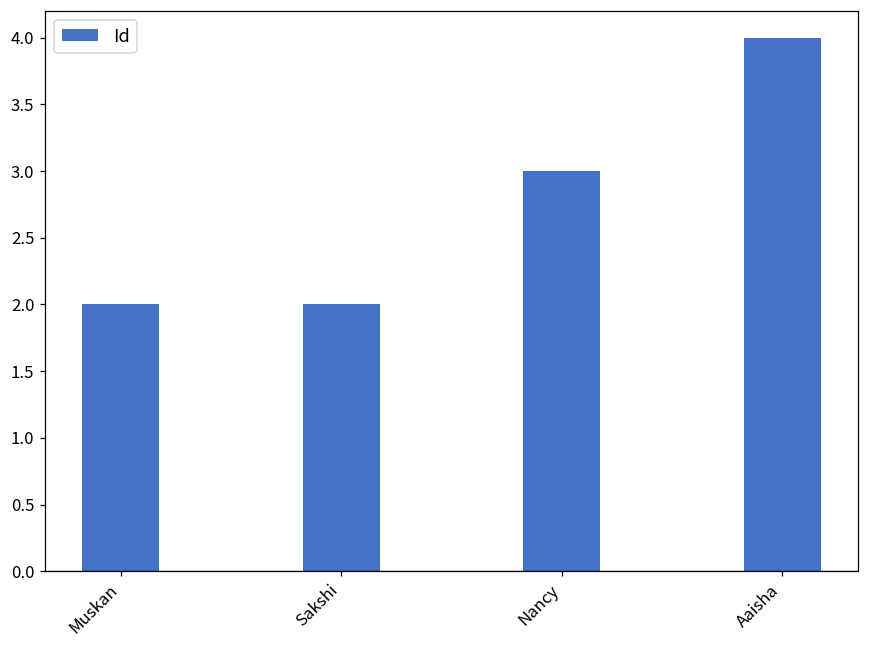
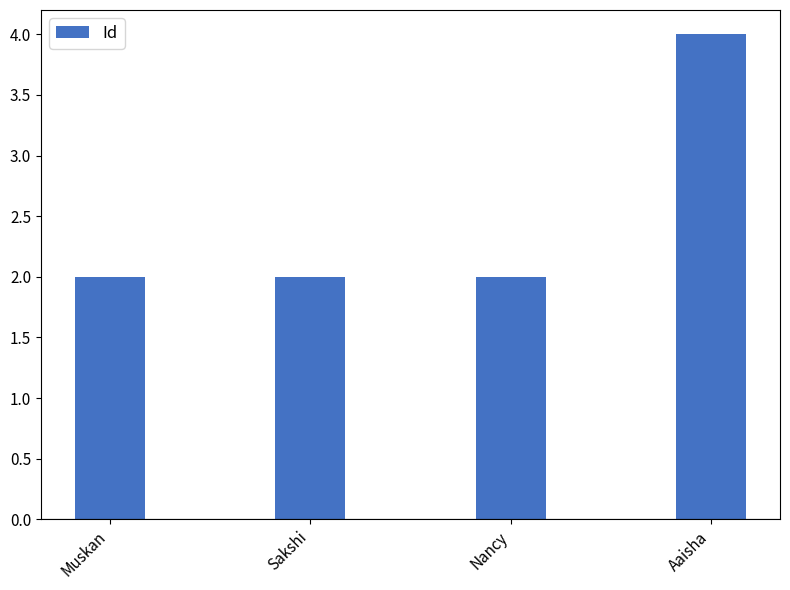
  {
    "Muskan": 2,
    "Sakshi": 2,
-   "Nancy": 3,
+   "Nancy": 2,
    "Aaisha": 4
  }
